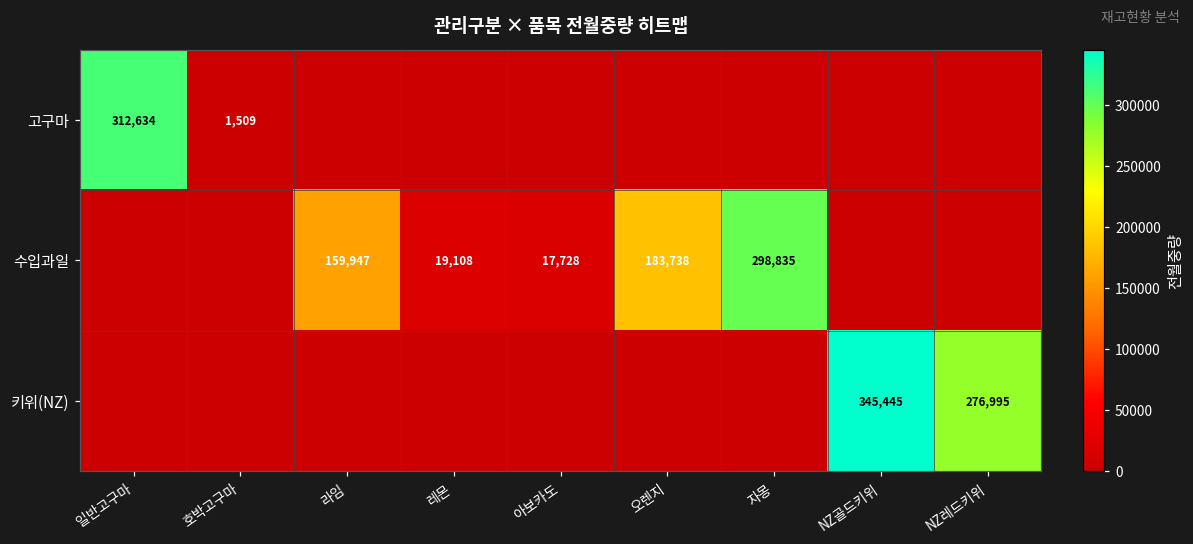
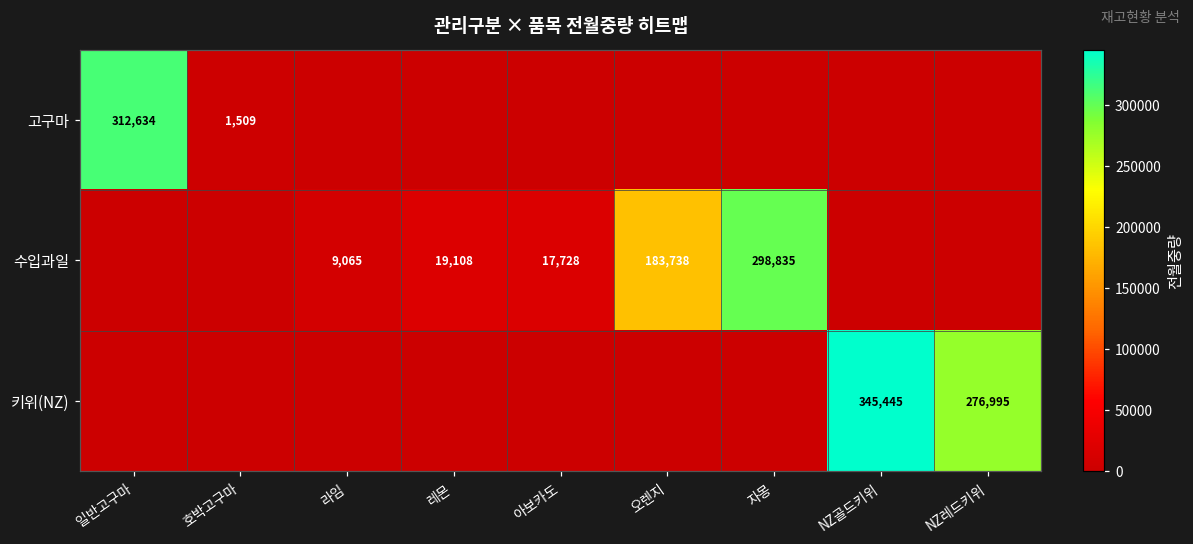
  {
    "고구마": {
      "일반고구마": "312,634",
      "호박고구마": "1,509"
    },
    "수입과일": {
-     "라임": "159,947",
+     "라임": "9,065",
      "레몬": "19,108",
      "아보카도": "17,728",
      "오렌지": "183,738",
      "자몽": "298,835"
    },
    "키위(NZ)": {
      "NZ골드키위": "345,445",
      "NZ레드키위": "276,995"
    }
  }
